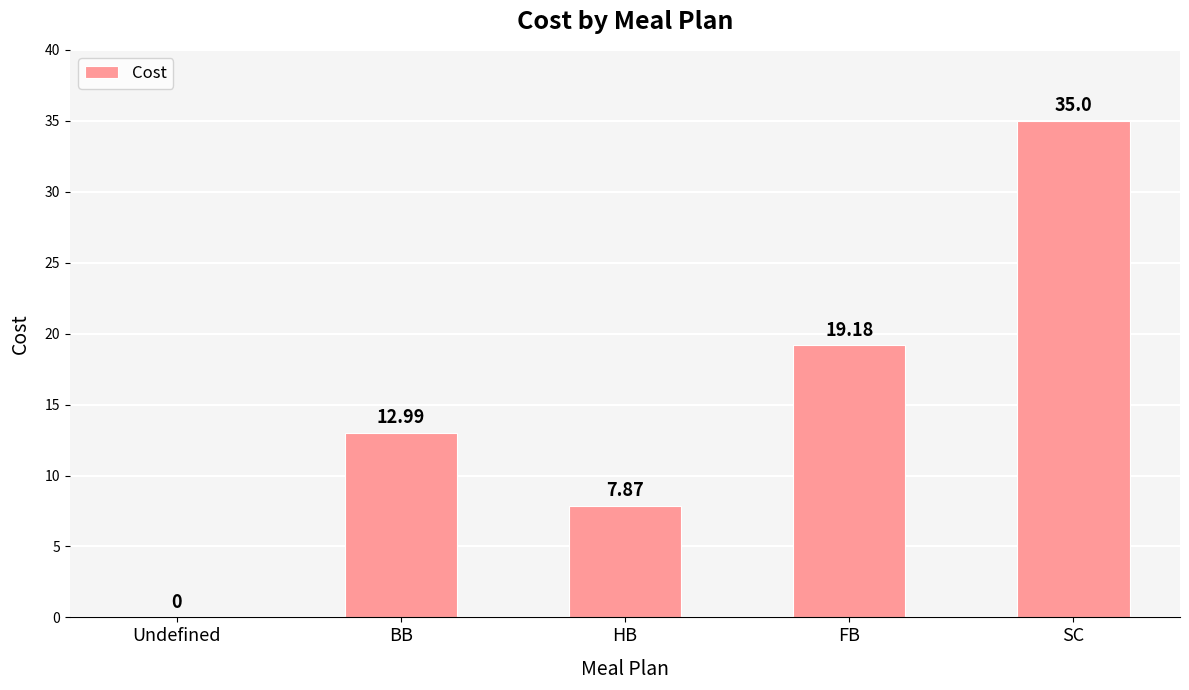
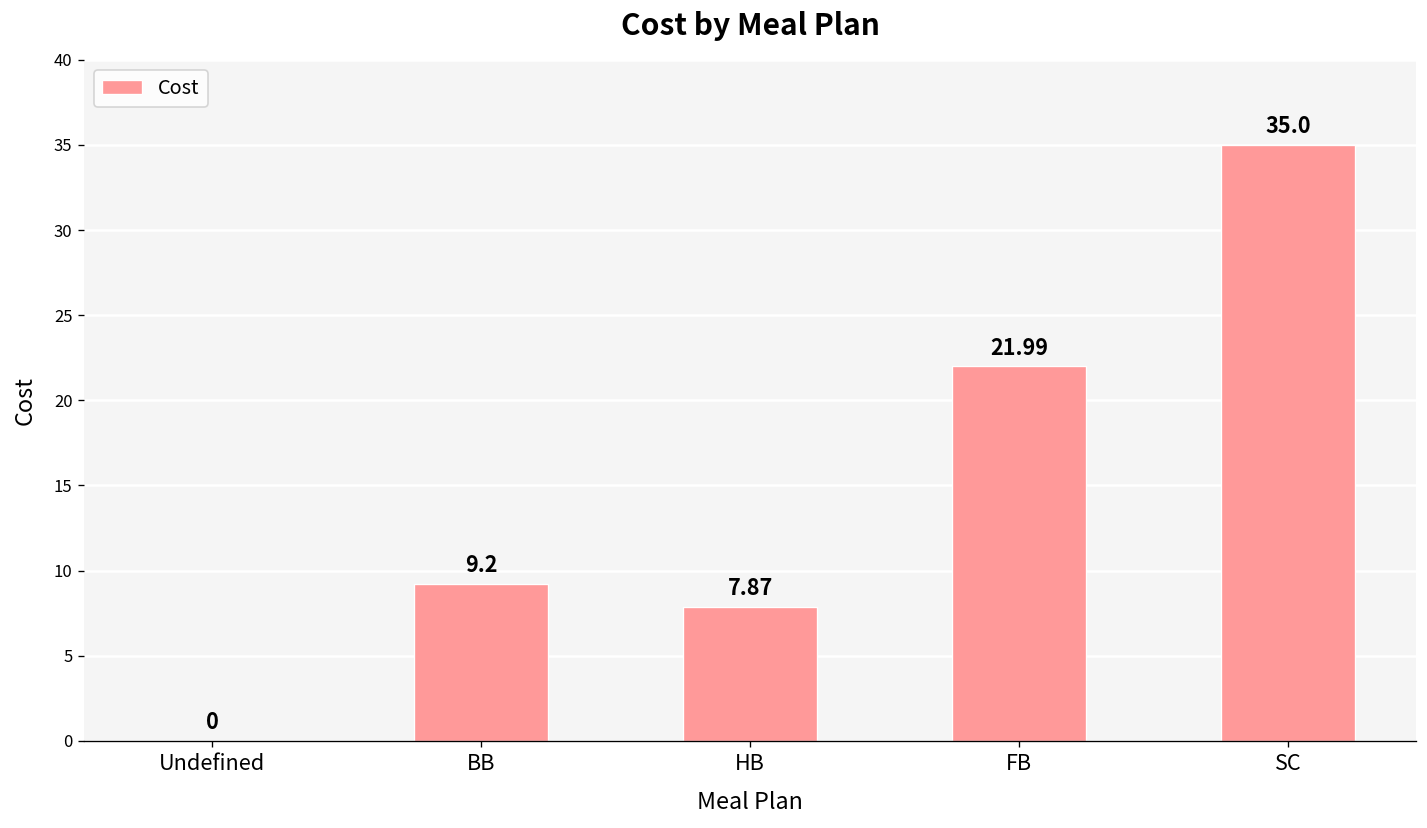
  {
    "Undefined": 0,
-   "BB": 12.99,
+   "BB": 9.2,
    "HB": 7.87,
-   "FB": 19.18,
+   "FB": 21.99,
    "SC": 35.0
  }
